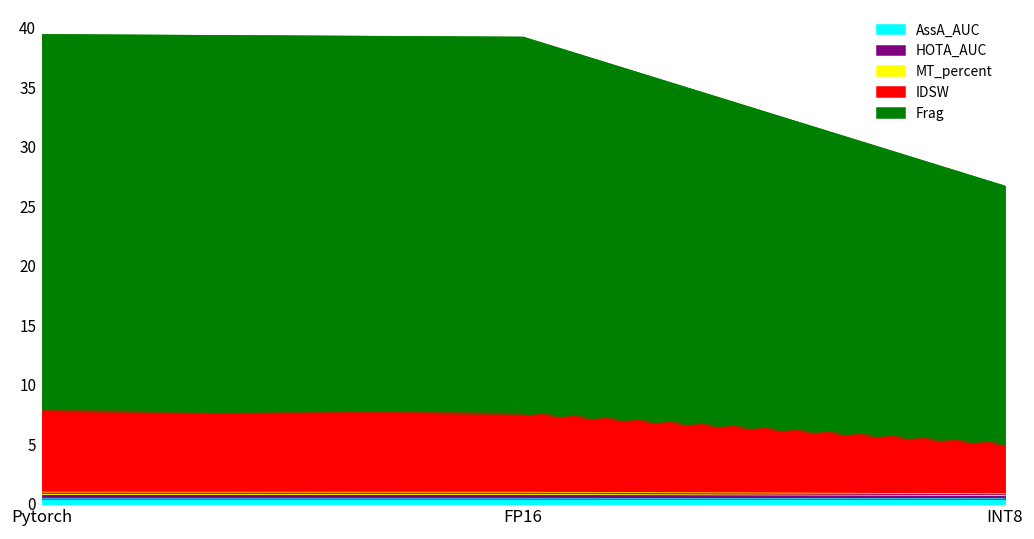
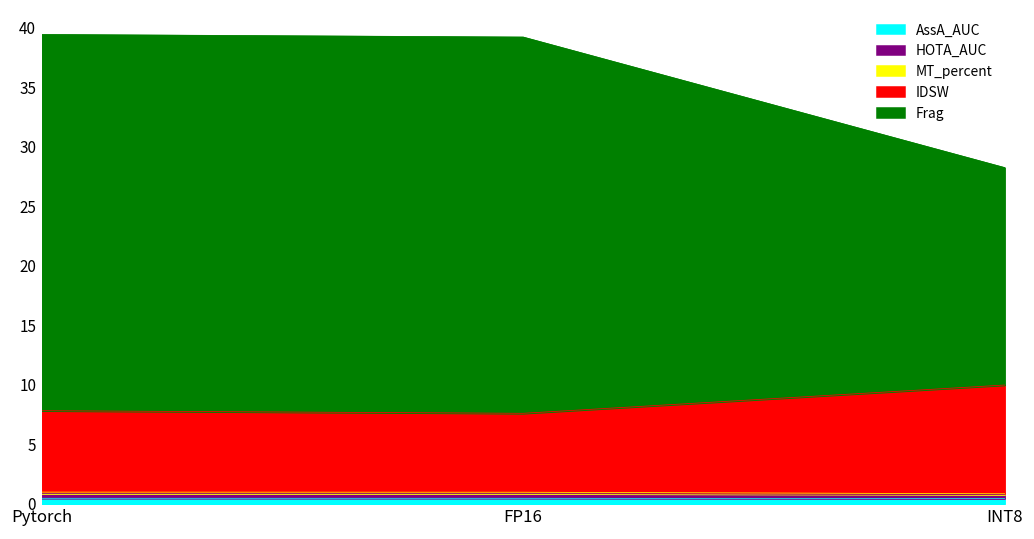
  {
    "AssA_AUC": {
      "Pytorch": 0.5,
      "FP16": 0.5,
      "INT8": 0.4
    },
    "IDSW": {
      "Pytorch": 7.8,
      "FP16": 7.6,
-     "INT8": 4.2
+     "INT8": 9.1
    },
    "Frag": {
      "Pytorch": 31.6,
      "FP16": 31.6,
-     "INT8": 21.6
+     "INT8": 18.3
    }
  }
